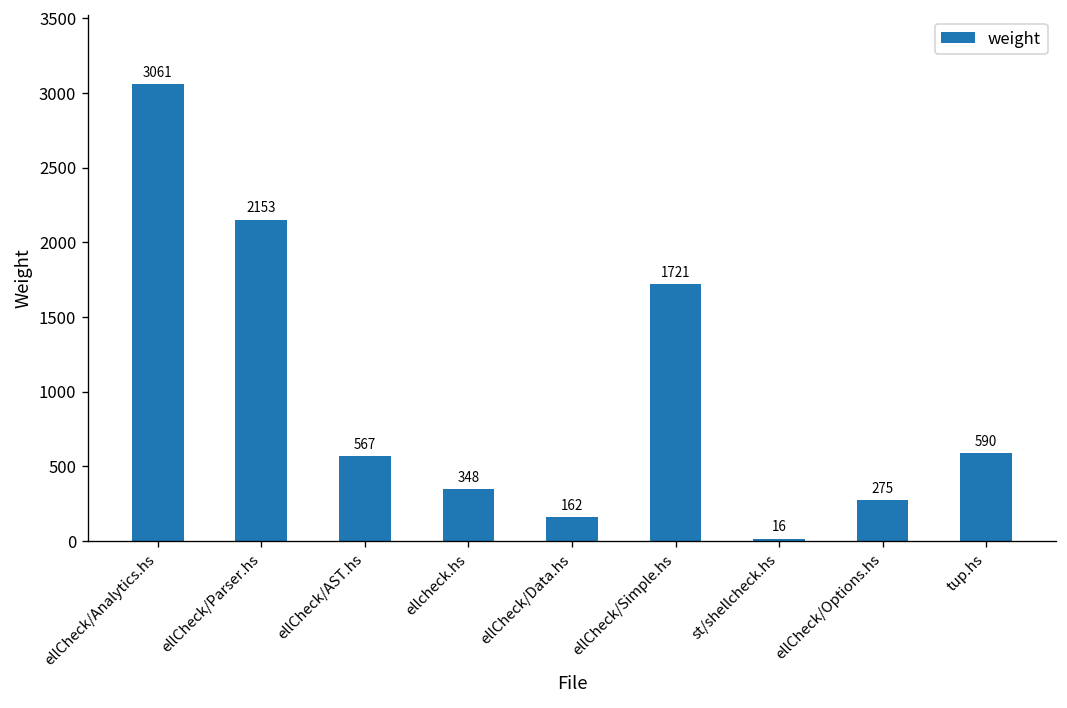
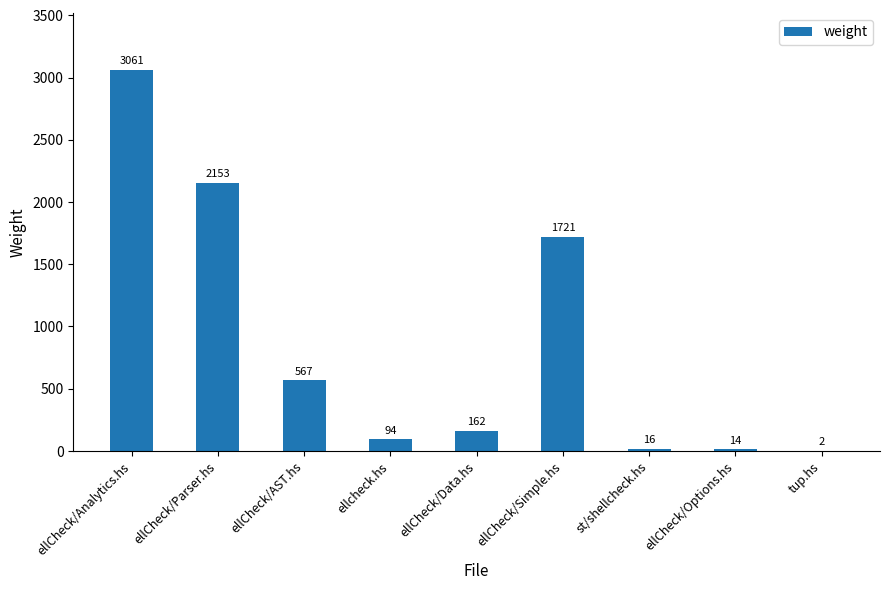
  {
    "ellCheck/Analytics.hs": 3061,
    "ellCheck/Parser.hs": 2153,
    "ellCheck/AST.hs": 567,
-   "ellcheck.hs": 348,
+   "ellcheck.hs": 94,
    "ellCheck/Data.hs": 162,
    "ellCheck/Simple.hs": 1721,
    "st/shellcheck.hs": 16,
-   "ellCheck/Options.hs": 275,
-   "tup.hs": 590
+   "ellCheck/Options.hs": 14,
+   "tup.hs": 2
  }
